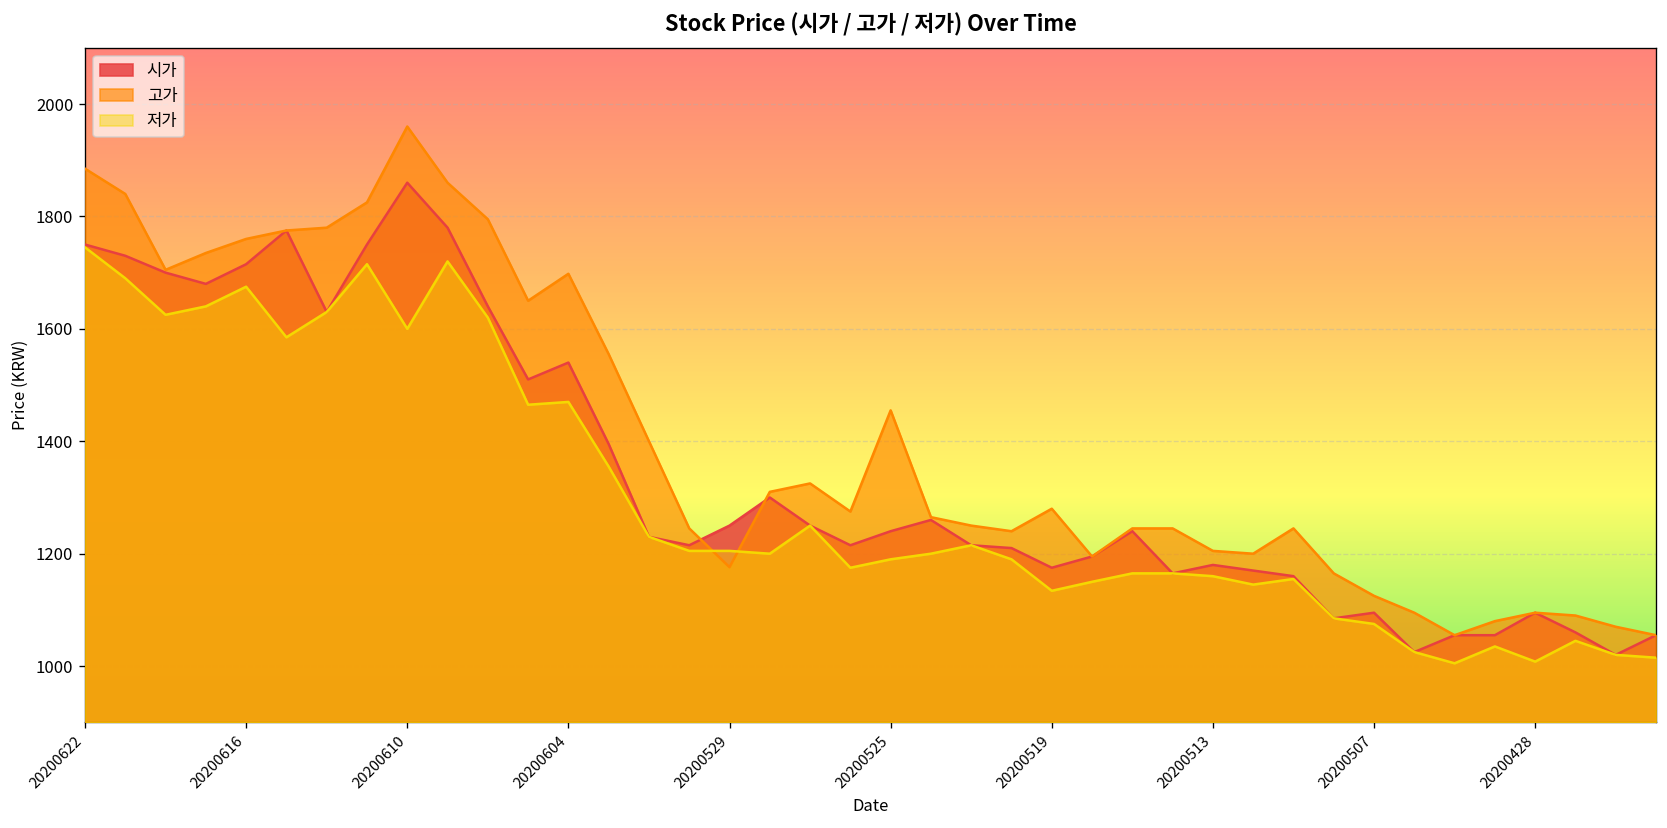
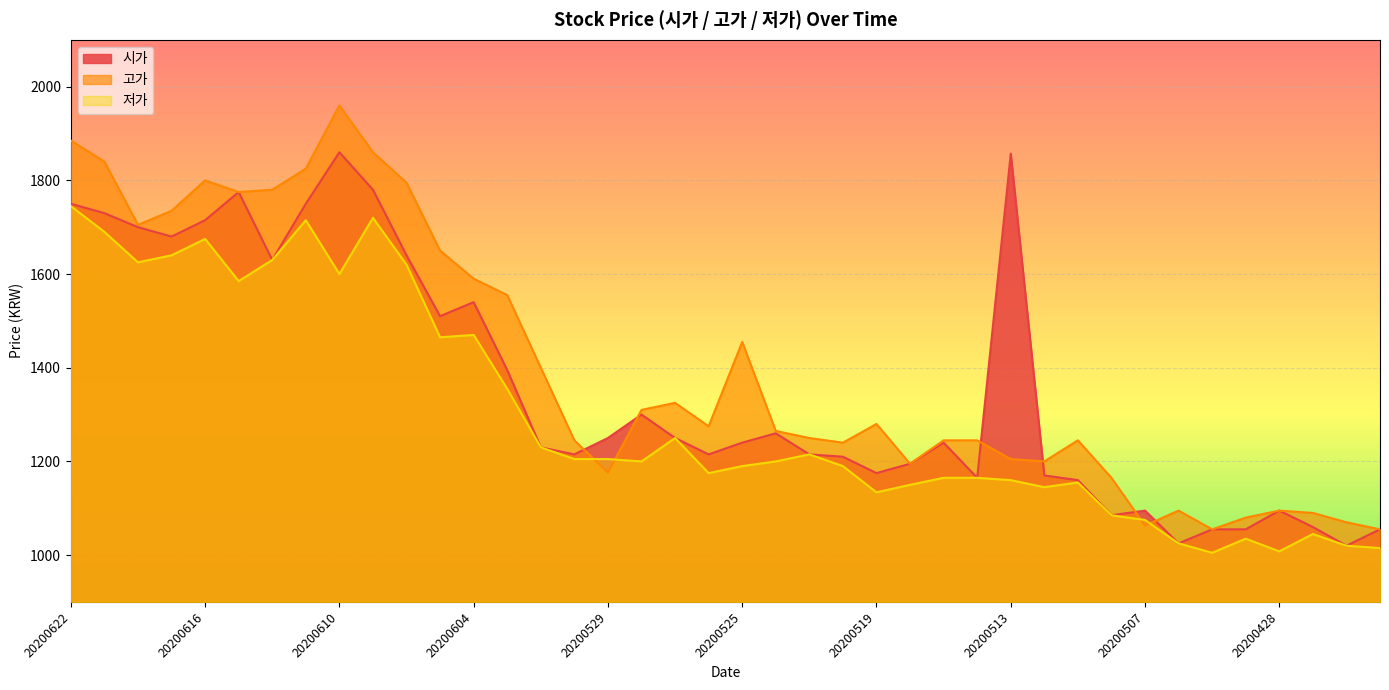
  {
    "시가": {
      "20200616": 1720,
      "20200610": 1860,
      "20200604": 1540,
      "20200529": 1250,
      "20200525": 1240,
      "20200519": 1180,
-     "20200513": 1180,
+     "20200513": 1860,
      "20200507": 1100
    },
    "고가": {
      "20200622": 1890,
-     "20200616": 1760,
+     "20200616": 1800,
      "20200610": 1960,
-     "20200604": 1700,
+     "20200604": 1590,
      "20200529": 1180,
      "20200525": 1460,
      "20200519": 1280,
      "20200513": 1210,
-     "20200507": 1130
+     "20200507": 1060
    },
    "저가": {
      "20200616": 1680,
      "20200610": 1600,
      "20200604": 1470,
      "20200529": 1210,
      "20200525": 1190,
      "20200519": 1130,
      "20200513": 1160,
      "20200507": 1080,
      "20200428": 1010
    }
  }
